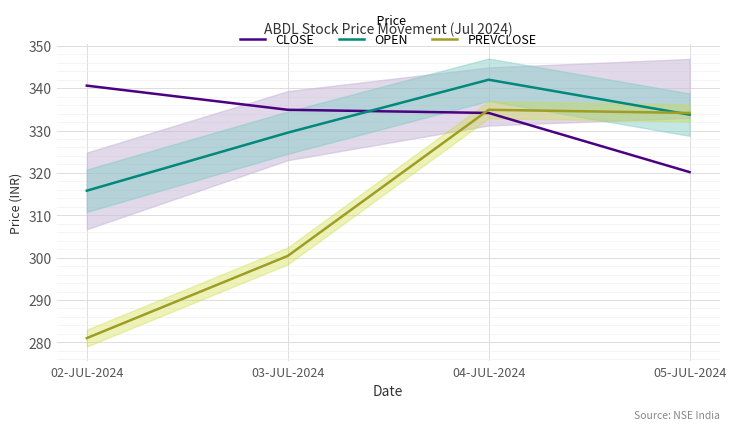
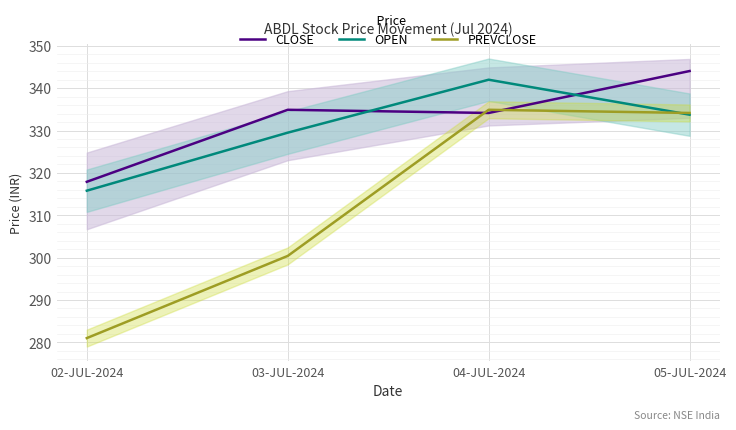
  {
    "CLOSE": {
-     "02-JUL-2024": 341,
+     "02-JUL-2024": 318,
      "04-JUL-2024": 334,
-     "05-JUL-2024": 320
+     "05-JUL-2024": 344
    },
    "OPEN": {
      "02-JUL-2024": 316,
      "03-JUL-2024": 330,
      "04-JUL-2024": 342
    },
    "PREVCLOSE": {
      "02-JUL-2024": 281,
      "03-JUL-2024": 300,
      "04-JUL-2024": 335
    }
  }
